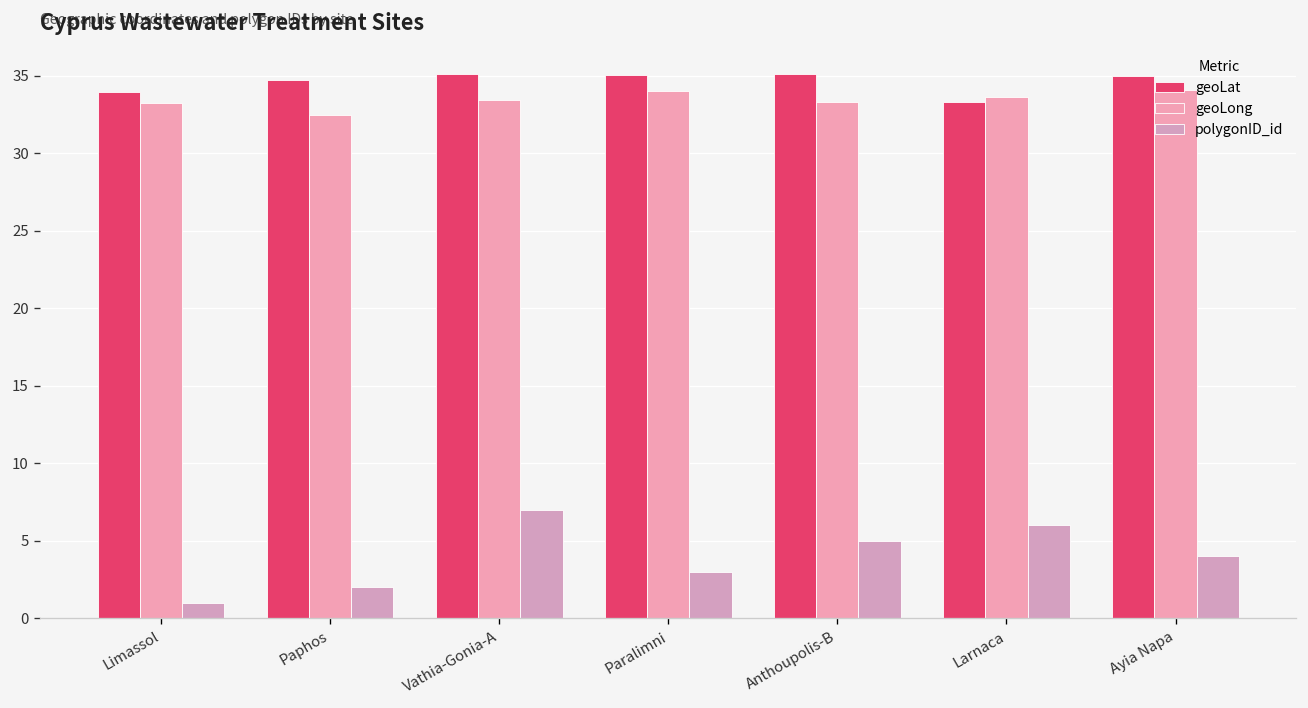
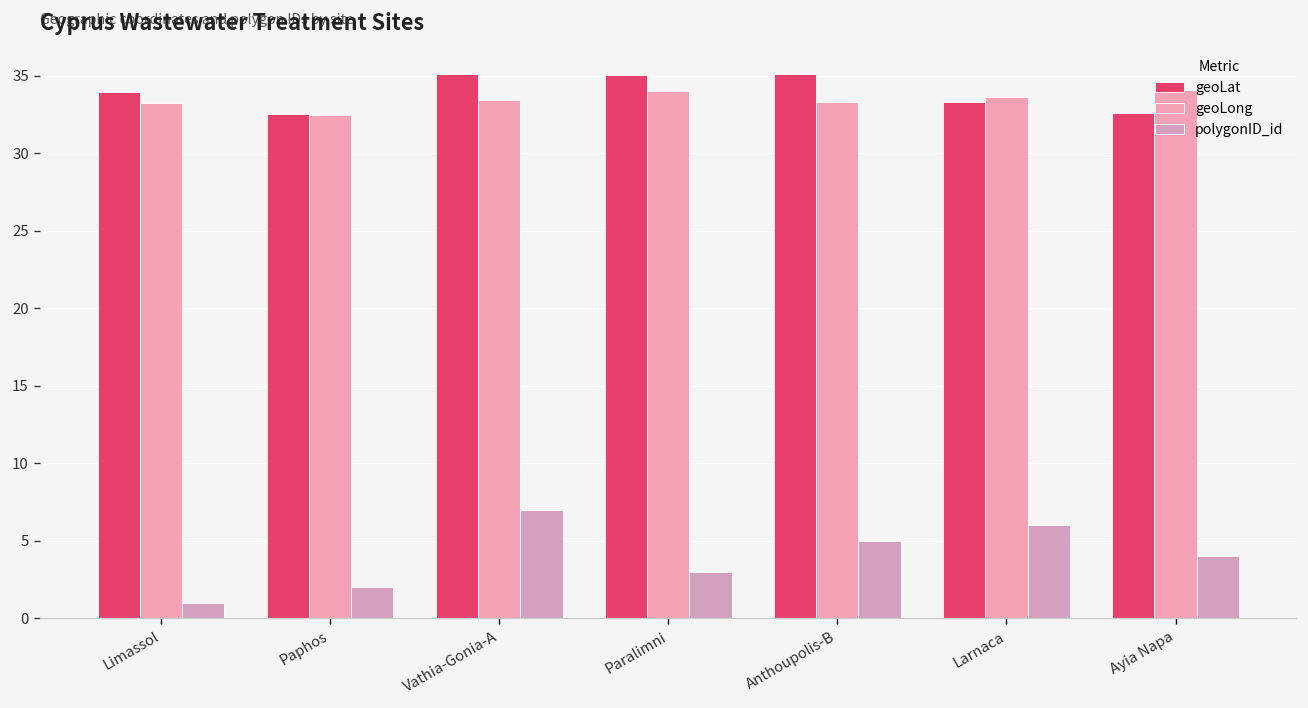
  {
    "geoLat": {
      "Limassol": 33.9,
-     "Paphos": 34.7,
+     "Paphos": 32.5,
      "Vathia-Gonia-A": 35.1,
      "Paralimni": 35.0,
      "Anthoupolis-B": 35.1,
      "Larnaca": 33.3,
-     "Ayia Napa": 35.0
+     "Ayia Napa": 32.6
    }
  }
